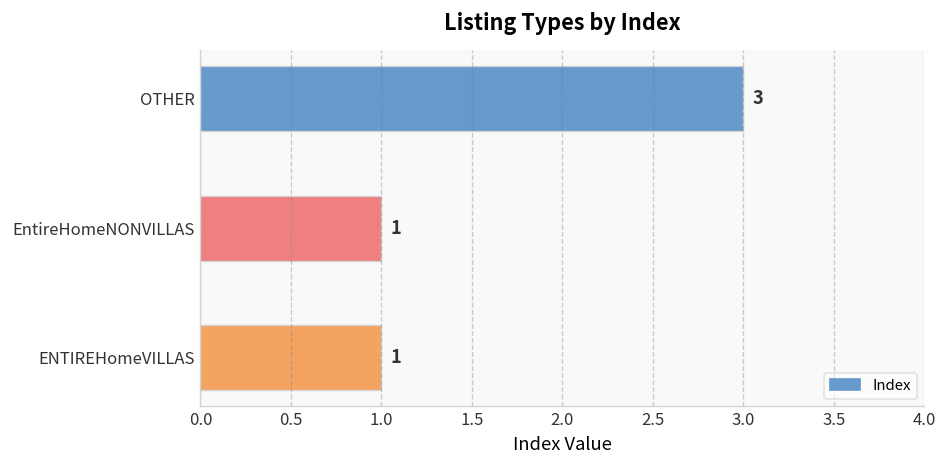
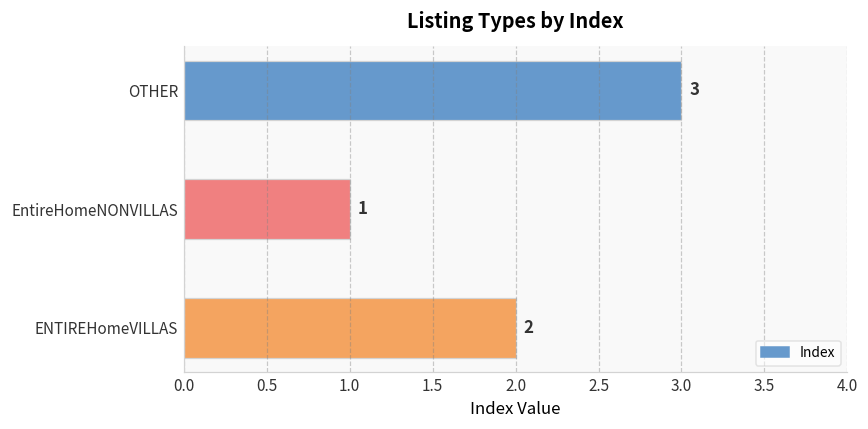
  {
    "OTHER": 3,
    "EntireHomeNONVILLAS": 1,
-   "ENTIREHomeVILLAS": 1
+   "ENTIREHomeVILLAS": 2
  }
